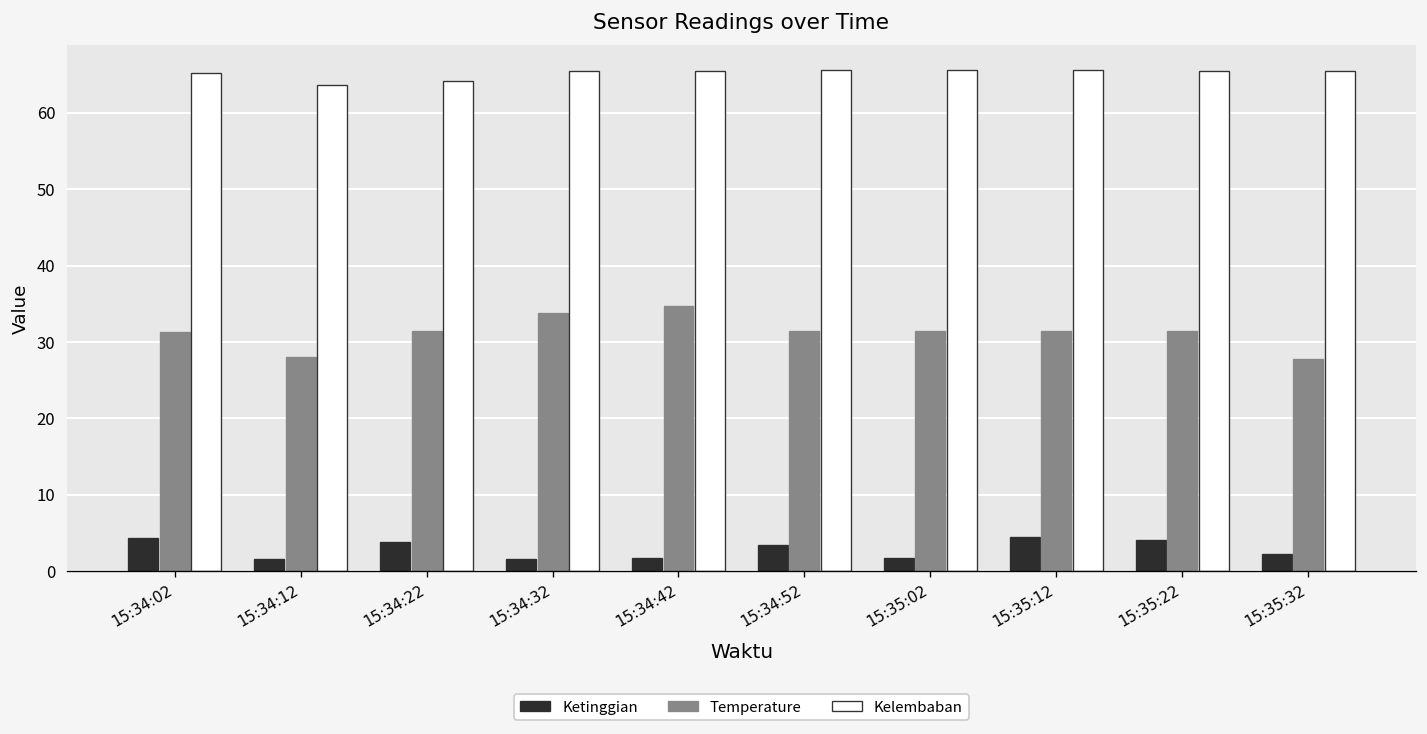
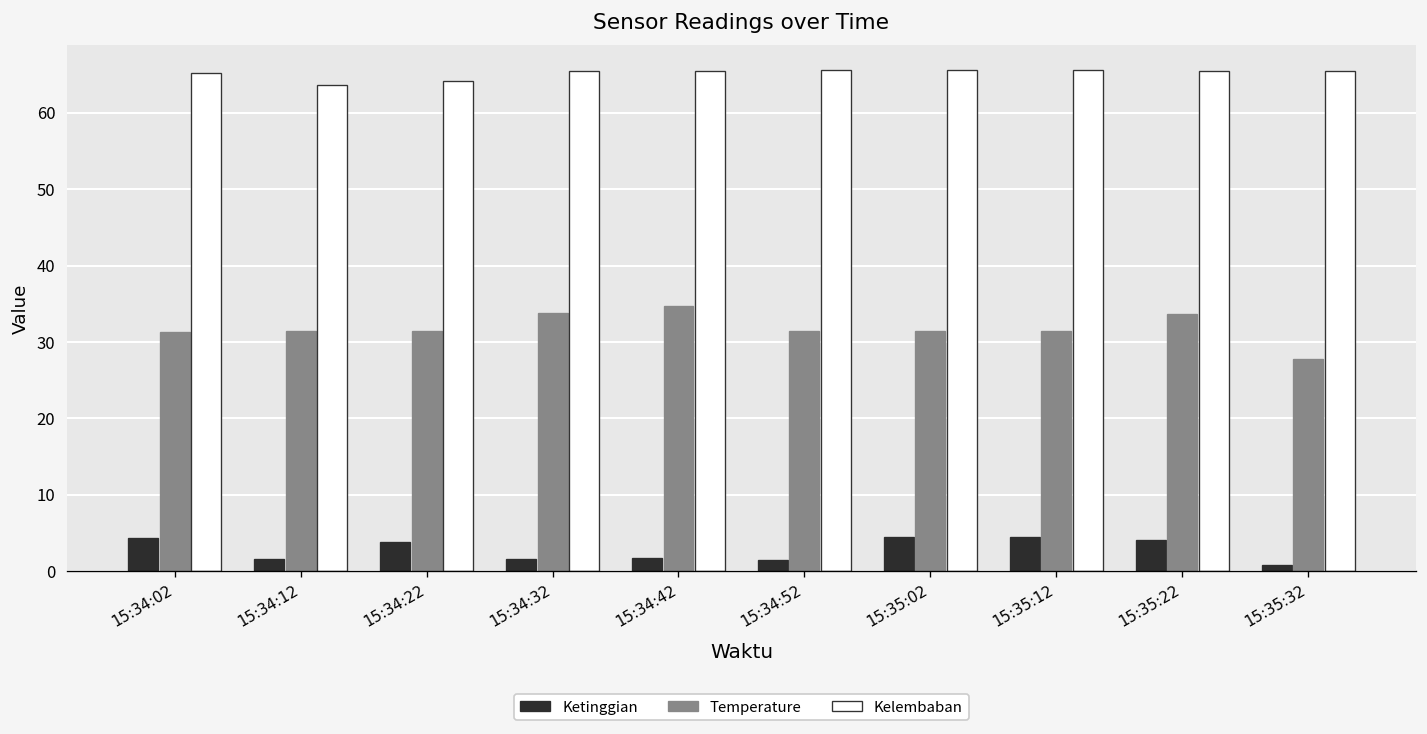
  {
    "Ketinggian": {
      "15:34:02": 4,
      "15:34:12": 2,
      "15:34:22": 4,
      "15:34:32": 2,
      "15:34:42": 2,
-     "15:34:52": 3,
-     "15:35:02": 2,
+     "15:34:52": 1,
+     "15:35:02": 4,
      "15:35:12": 5,
      "15:35:22": 4,
-     "15:35:32": 2
+     "15:35:32": 1
    },
    "Temperature": {
      "15:34:02": 31,
-     "15:34:12": 28,
+     "15:34:12": 31,
      "15:34:22": 31,
      "15:34:32": 34,
      "15:34:42": 35,
      "15:34:52": 31,
      "15:35:02": 31,
      "15:35:12": 31,
-     "15:35:22": 31,
+     "15:35:22": 34,
      "15:35:32": 28
    },
    "Kelembaban": {
      "15:34:02": 65,
      "15:34:12": 64,
      "15:34:22": 64,
      "15:34:32": 65,
      "15:34:42": 66,
      "15:34:52": 66,
      "15:35:02": 66,
      "15:35:12": 66,
      "15:35:22": 66,
      "15:35:32": 66
    }
  }
